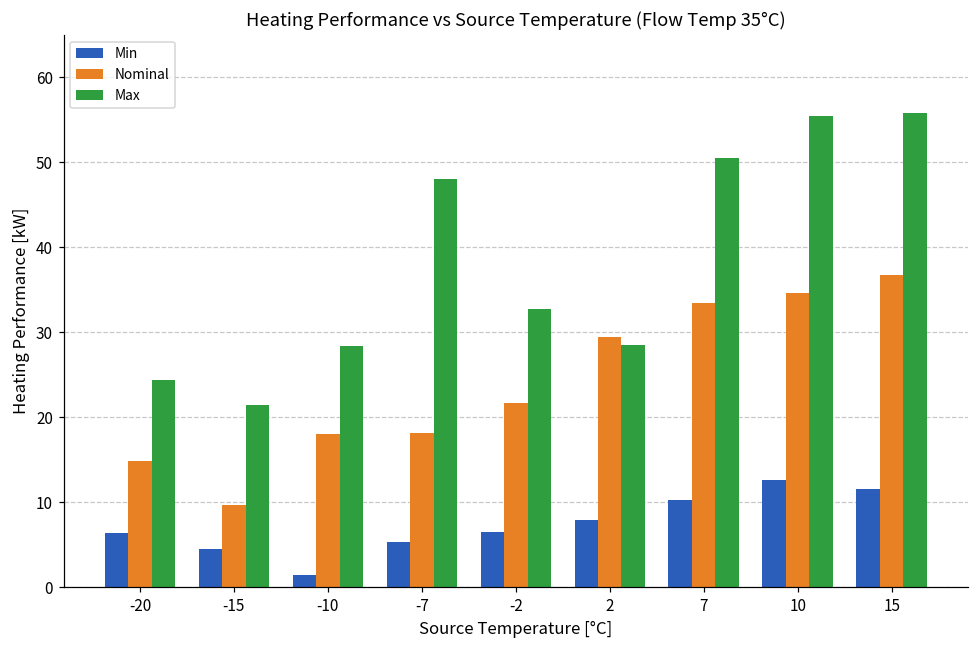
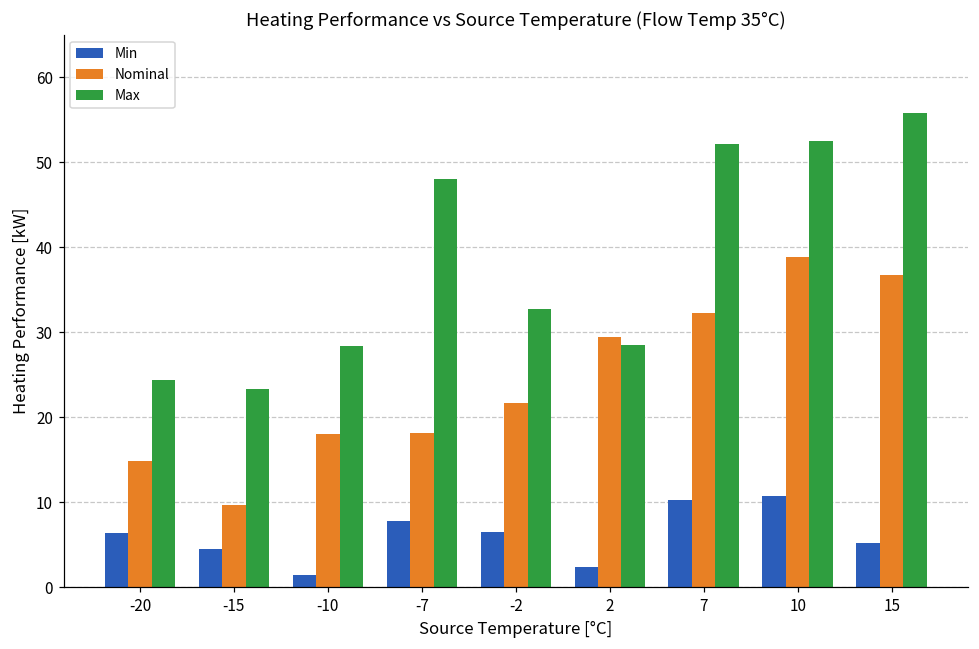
  {
    "Min": {
      "-20": 6,
      "-15": 4,
      "-10": 1,
-     "-7": 5,
+     "-7": 8,
      "-2": 6,
-     "2": 8,
+     "2": 2,
      "7": 10,
-     "10": 13,
-     "15": 12
+     "10": 11,
+     "15": 5
    },
    "Nominal": {
      "-20": 15,
      "-15": 10,
      "-10": 18,
      "-7": 18,
      "-2": 22,
      "2": 29,
-     "7": 33,
-     "10": 35,
+     "7": 32,
+     "10": 39,
      "15": 37
    },
    "Max": {
      "-20": 24,
-     "-15": 21,
+     "-15": 23,
      "-10": 28,
      "-7": 48,
      "-2": 33,
      "2": 28,
-     "7": 50,
-     "10": 55,
+     "7": 52,
+     "10": 52,
      "15": 56
    }
  }
